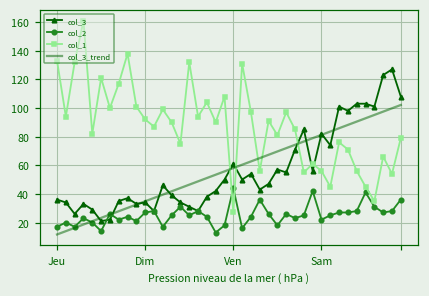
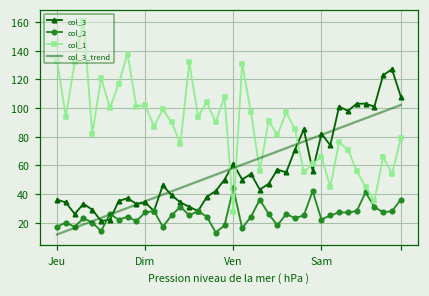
  {
    "col_2": {
      "Jeu": 17,
      "Dim": 27,
      "Ven": 44,
      "Sam": 22
    },
    "col_1": {
-     "Dim": 92,
+     "Dim": 102,
      "Ven": 27,
-     "Sam": 56
+     "Sam": 66
    }
  }
